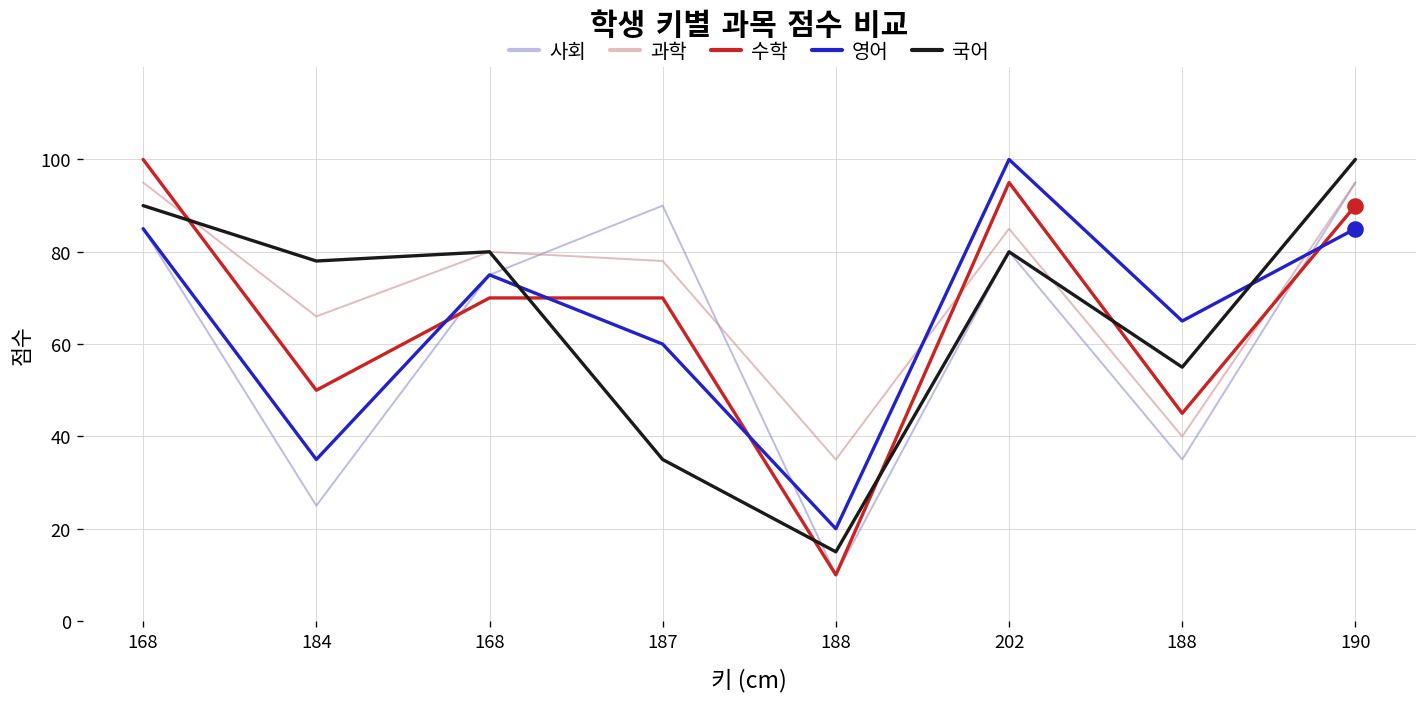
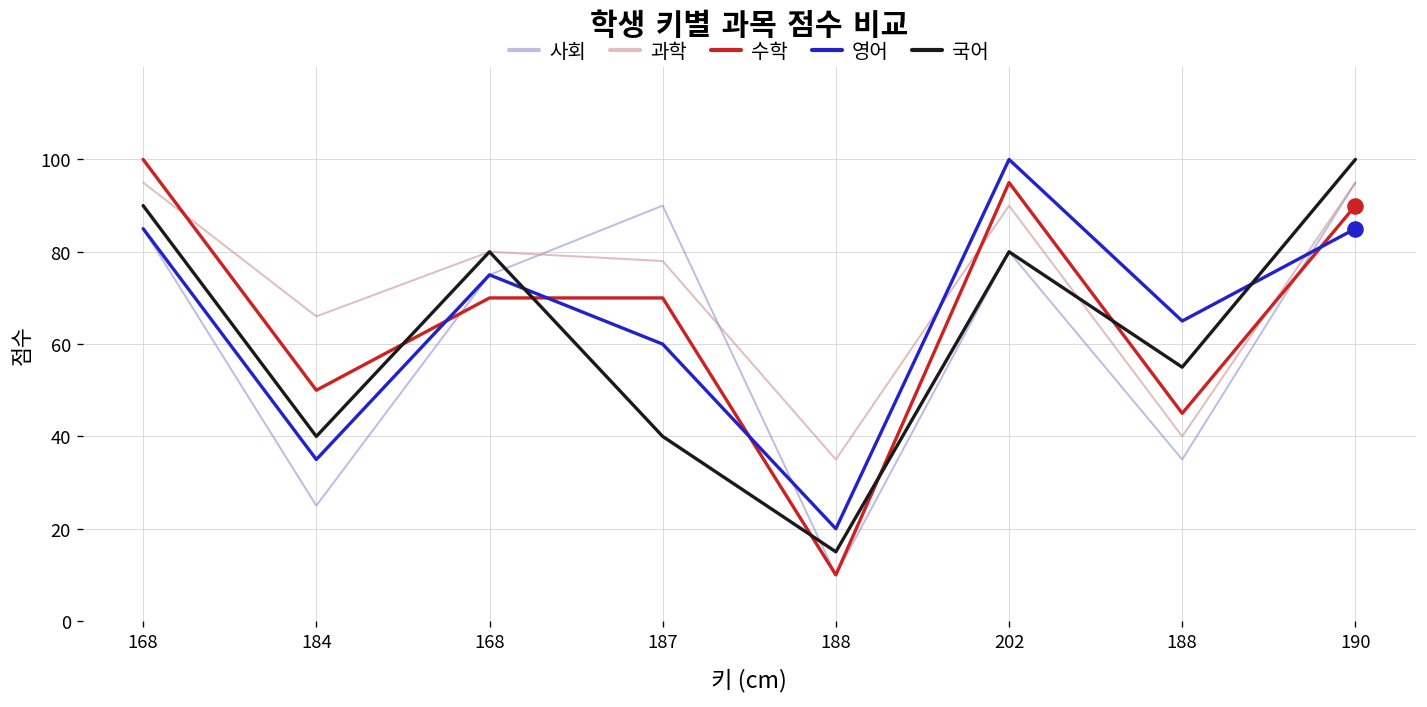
  {
    "사회": {
      "184": 25,
      "187": 90
    },
    "과학": {
      "184": 66,
      "187": 78,
-     "202": 85
+     "202": 90
    },
    "국어": {
-     "184": 78,
-     "187": 35,
+     "184": 40,
+     "187": 40,
      "190": 100
    }
  }
